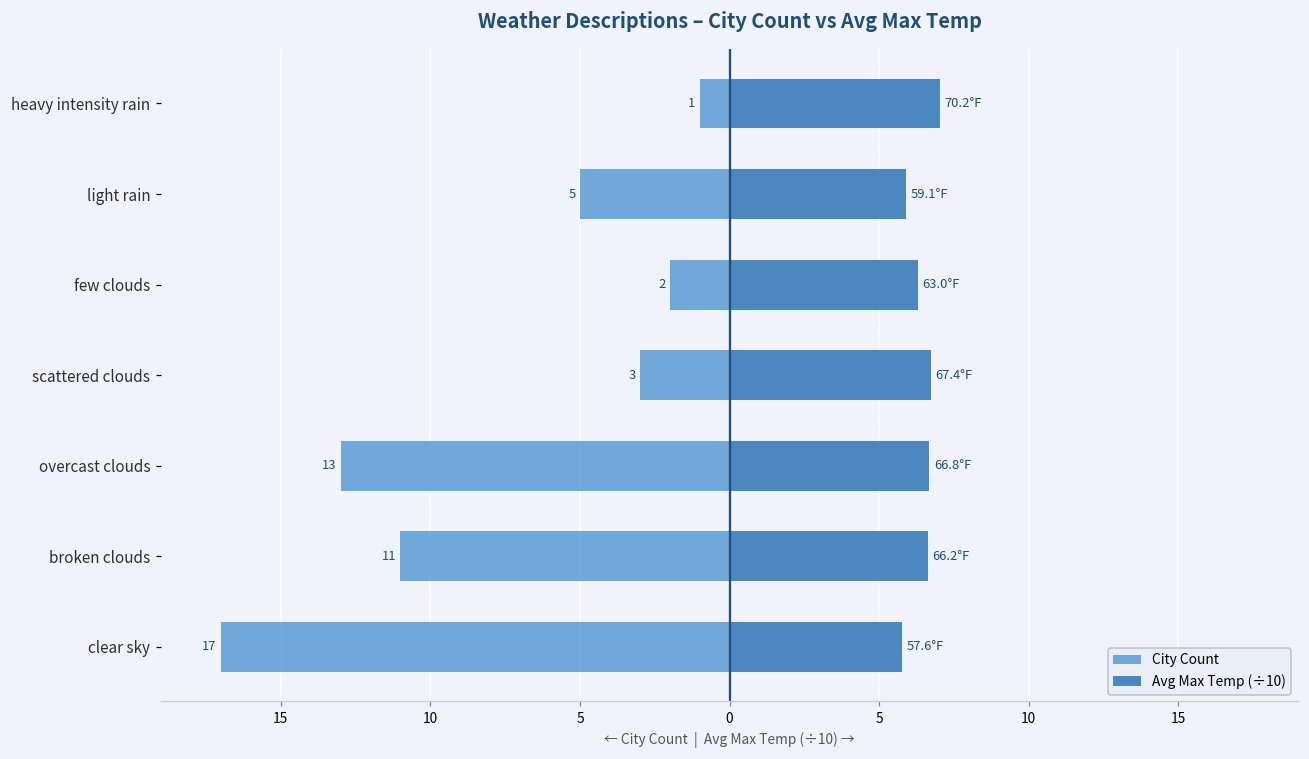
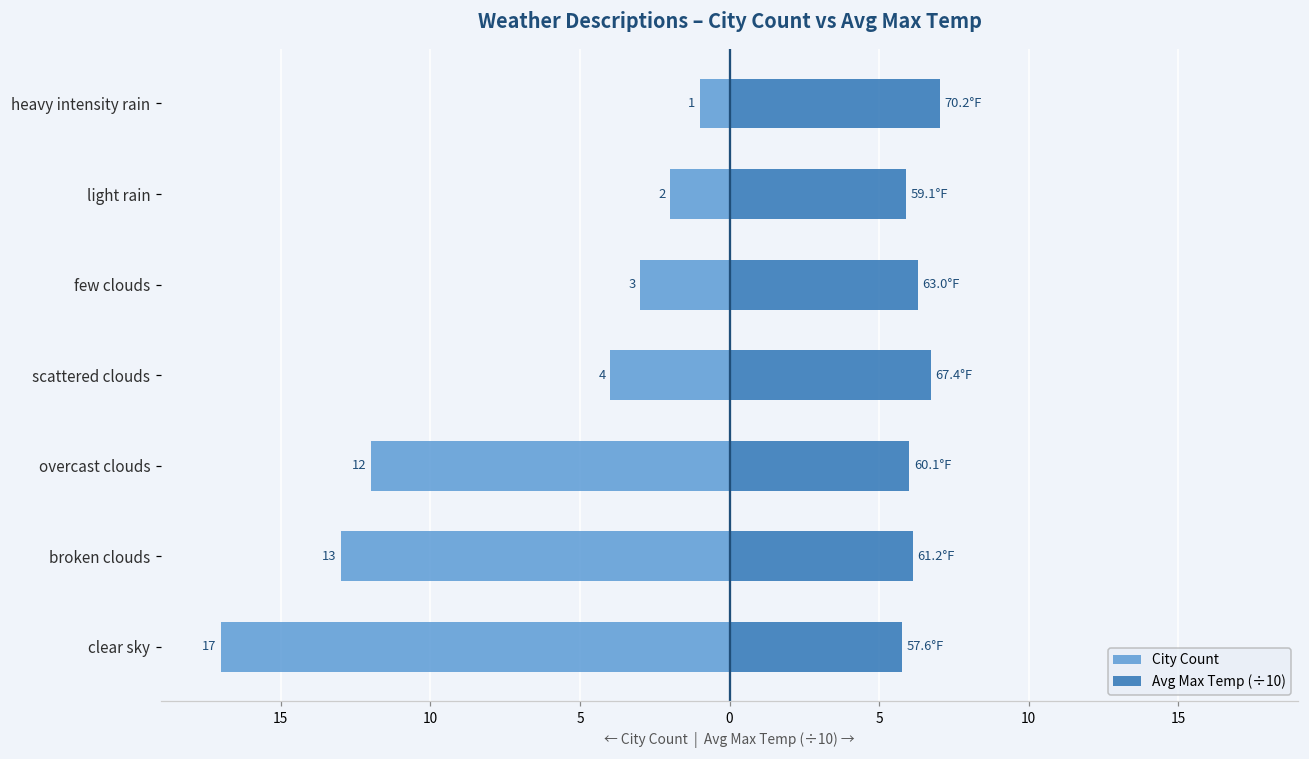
  {
    "City Count": {
-     "light rain": "5",
-     "few clouds": "2",
-     "scattered clouds": "3",
-     "overcast clouds": "13",
-     "broken clouds": "11"
+     "light rain": "2",
+     "few clouds": "3",
+     "scattered clouds": "4",
+     "overcast clouds": "12",
+     "broken clouds": "13"
    },
    "Avg Max Temp (÷10)": {
-     "overcast clouds": "66.8°F",
-     "broken clouds": "66.2°F"
+     "overcast clouds": "60.1°F",
+     "broken clouds": "61.2°F"
    }
  }
